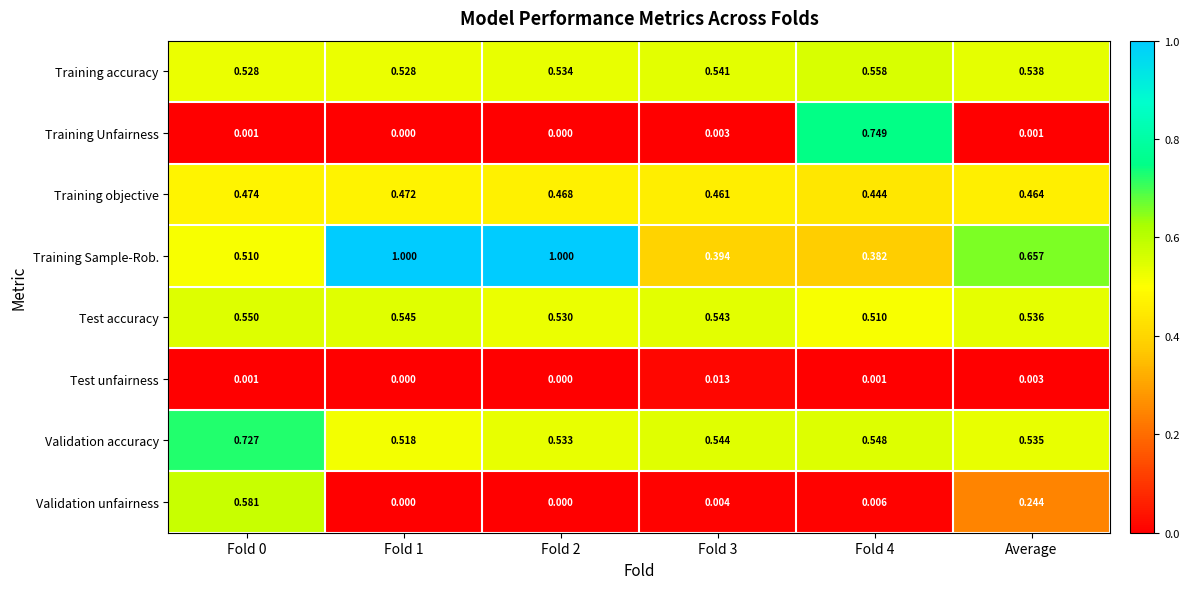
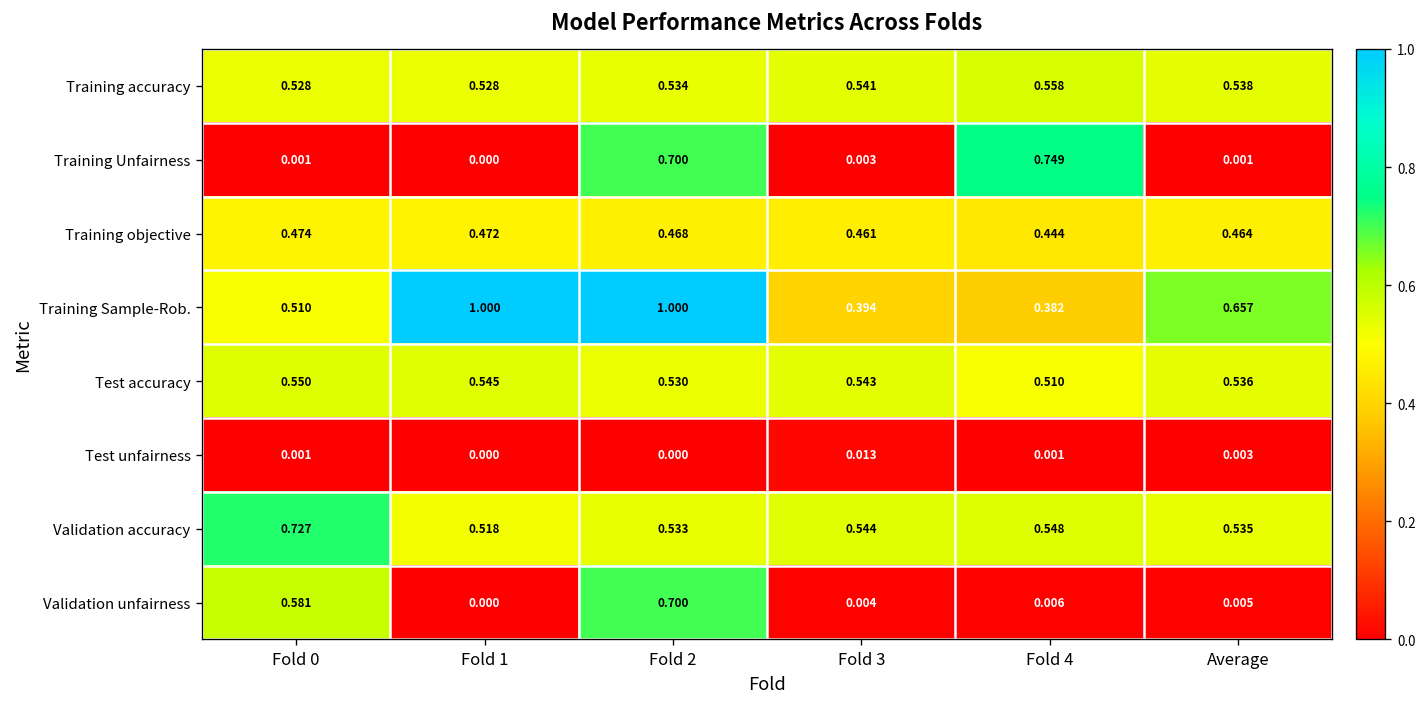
  {
    "Training accuracy": {
      "Fold 0": 0.528,
      "Fold 1": 0.528,
      "Fold 2": 0.534,
      "Fold 3": 0.541,
      "Fold 4": 0.558,
      "Average": 0.538
    },
    "Training Unfairness": {
      "Fold 0": 0.001,
      "Fold 1": 0.000,
-     "Fold 2": 0.000,
+     "Fold 2": 0.700,
      "Fold 3": 0.003,
      "Fold 4": 0.749,
      "Average": 0.001
    },
    "Training objective": {
      "Fold 0": 0.474,
      "Fold 1": 0.472,
      "Fold 2": 0.468,
      "Fold 3": 0.461,
      "Fold 4": 0.444,
      "Average": 0.464
    },
    "Training Sample-Rob.": {
      "Fold 0": 0.510,
      "Fold 1": 1.000,
      "Fold 2": 1.000,
      "Fold 3": 0.394,
      "Fold 4": 0.382,
      "Average": 0.657
    },
    "Test accuracy": {
      "Fold 0": 0.550,
      "Fold 1": 0.545,
      "Fold 2": 0.530,
      "Fold 3": 0.543,
      "Fold 4": 0.510,
      "Average": 0.536
    },
    "Test unfairness": {
      "Fold 0": 0.001,
      "Fold 1": 0.000,
      "Fold 2": 0.000,
      "Fold 3": 0.013,
      "Fold 4": 0.001,
      "Average": 0.003
    },
    "Validation accuracy": {
      "Fold 0": 0.727,
      "Fold 1": 0.518,
      "Fold 2": 0.533,
      "Fold 3": 0.544,
      "Fold 4": 0.548,
      "Average": 0.535
    },
    "Validation unfairness": {
      "Fold 0": 0.581,
      "Fold 1": 0.000,
-     "Fold 2": 0.000,
+     "Fold 2": 0.700,
      "Fold 3": 0.004,
      "Fold 4": 0.006,
-     "Average": 0.244
+     "Average": 0.005
    }
  }
